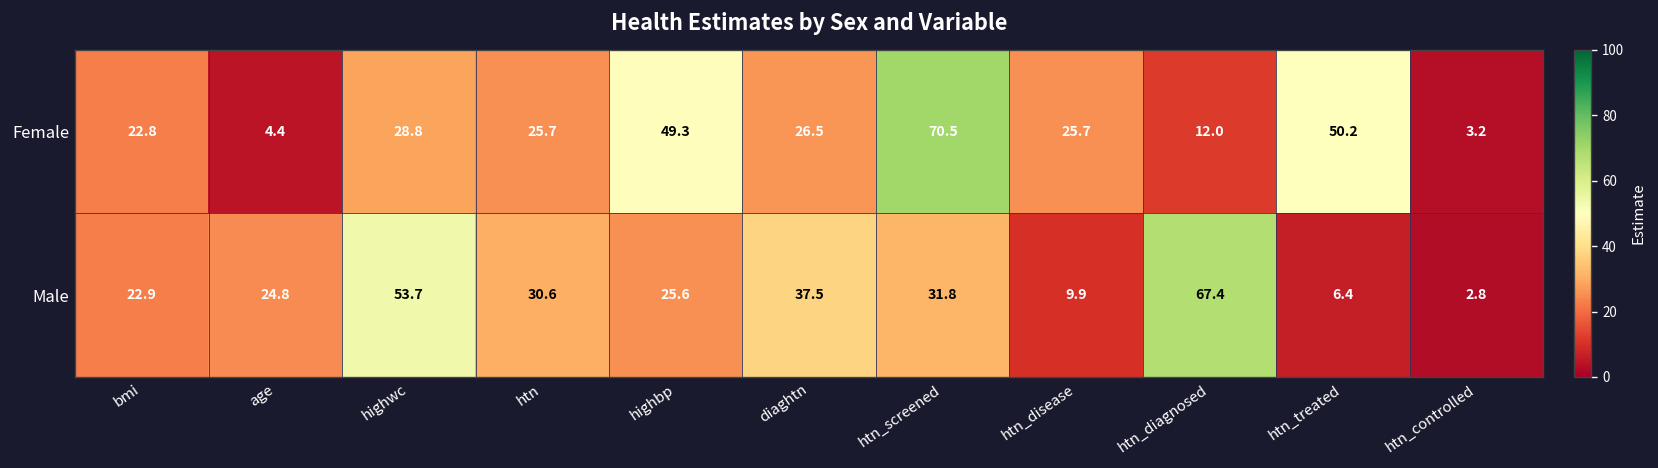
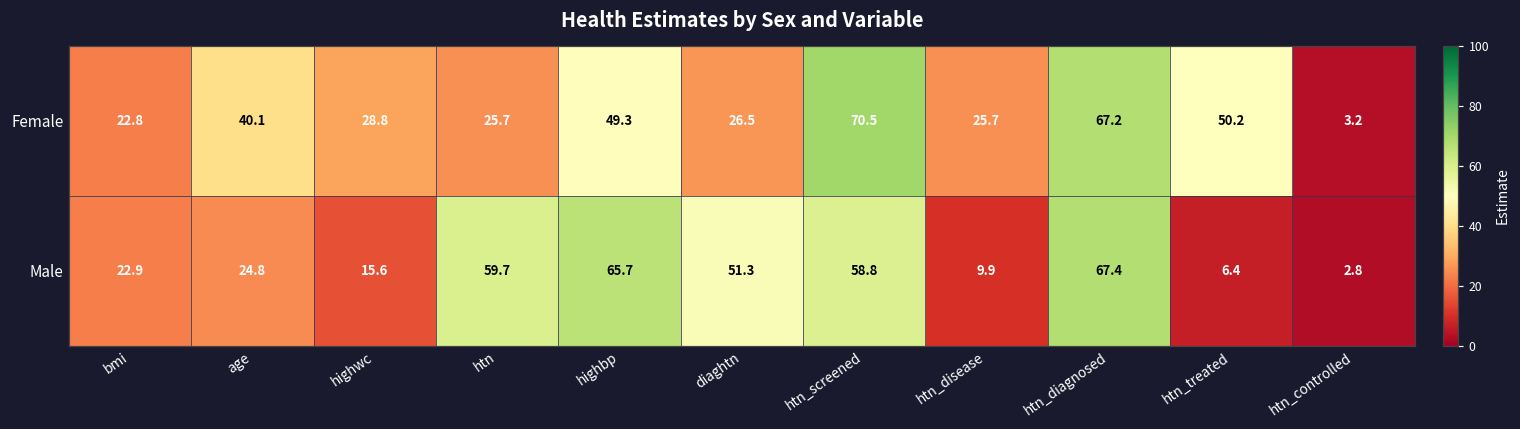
  {
    "Female": {
      "bmi": 22.8,
-     "age": 4.4,
+     "age": 40.1,
      "highwc": 28.8,
      "htn": 25.7,
      "highbp": 49.3,
      "diaghtn": 26.5,
      "htn_screened": 70.5,
      "htn_disease": 25.7,
-     "htn_diagnosed": 12.0,
+     "htn_diagnosed": 67.2,
      "htn_treated": 50.2,
      "htn_controlled": 3.2
    },
    "Male": {
      "bmi": 22.9,
      "age": 24.8,
-     "highwc": 53.7,
-     "htn": 30.6,
-     "highbp": 25.6,
-     "diaghtn": 37.5,
-     "htn_screened": 31.8,
+     "highwc": 15.6,
+     "htn": 59.7,
+     "highbp": 65.7,
+     "diaghtn": 51.3,
+     "htn_screened": 58.8,
      "htn_disease": 9.9,
      "htn_diagnosed": 67.4,
      "htn_treated": 6.4,
      "htn_controlled": 2.8
    }
  }
